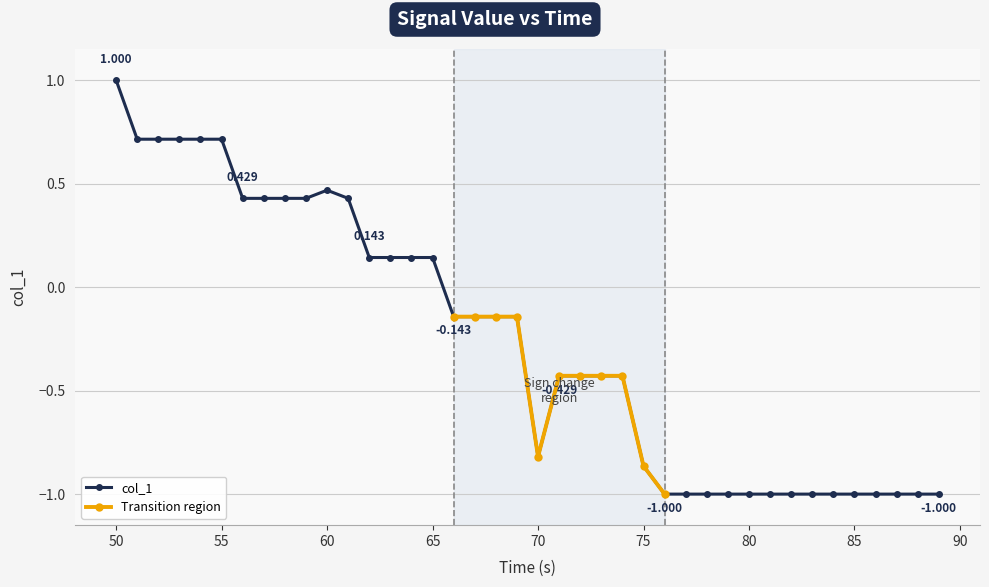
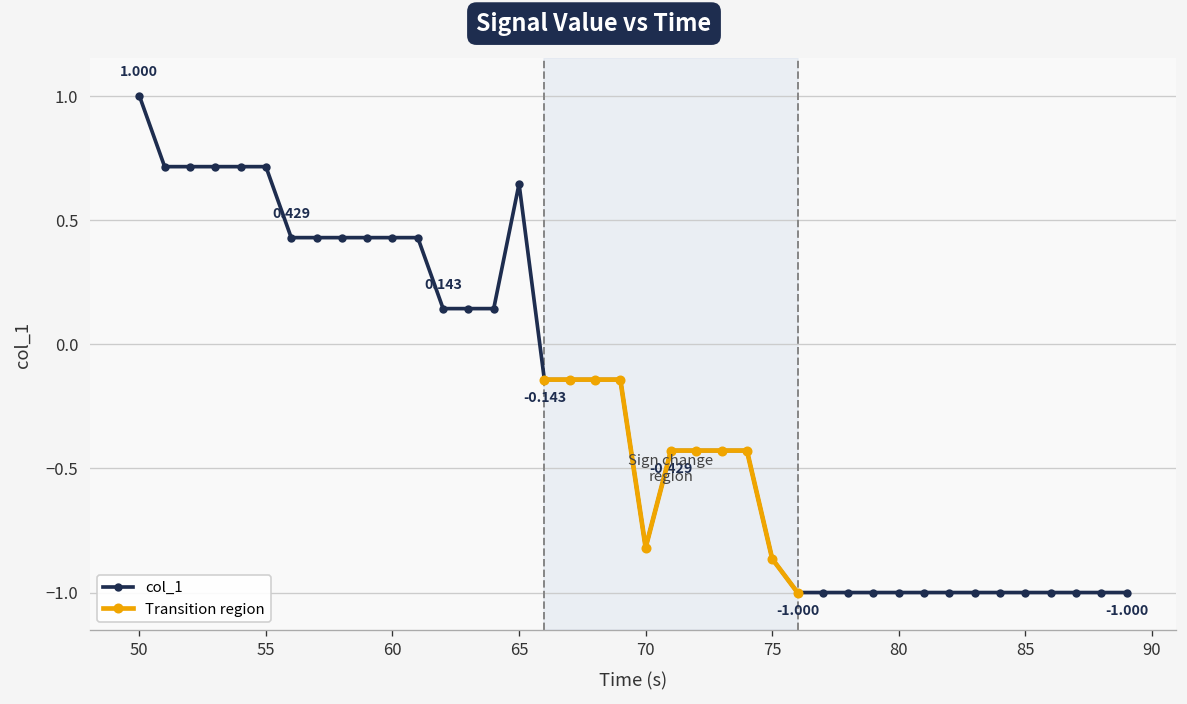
  {
    "col_1": {
      "55": 0.71,
-     "60": 0.47,
-     "65": 0.14,
+     "60": 0.43,
+     "65": 0.65,
      "80": -1.00,
      "85": -1.00
    }
  }
